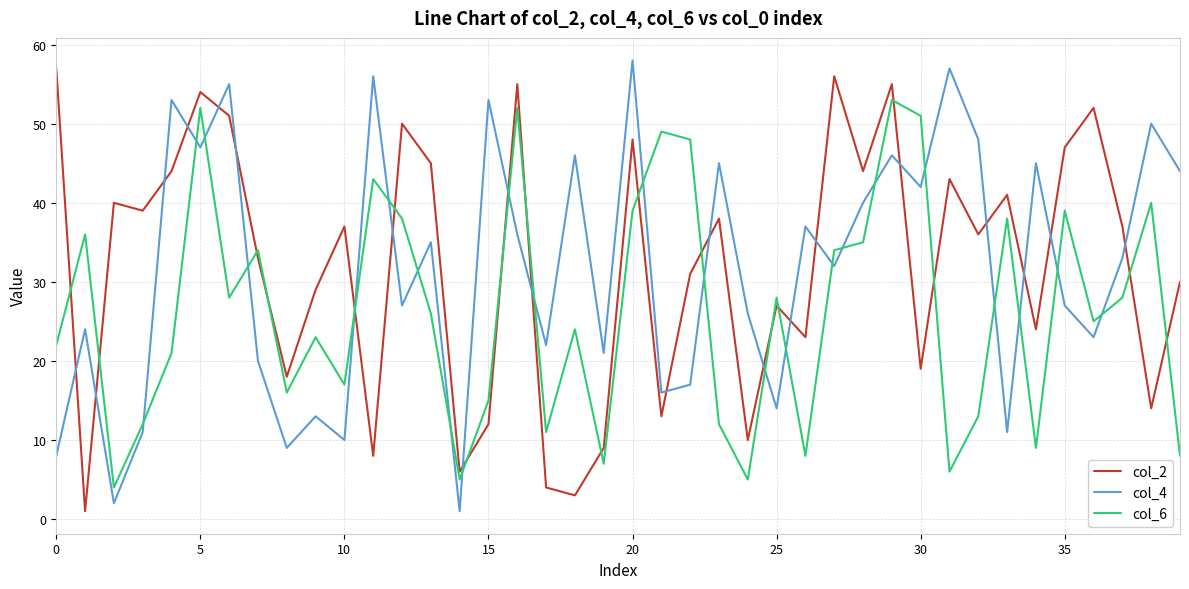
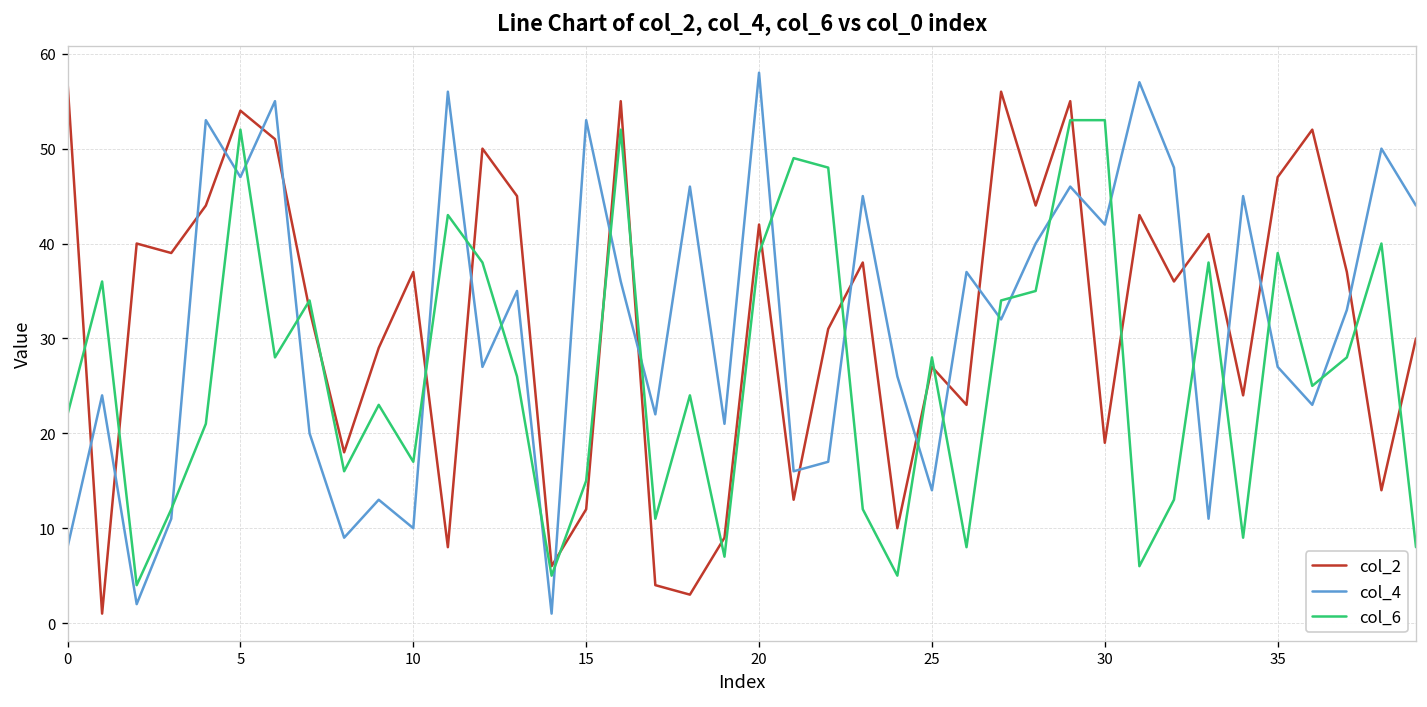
  {
    "col_2": {
      "0": 57,
      "5": 54,
      "10": 37,
      "15": 12,
-     "20": 48,
+     "20": 42,
      "25": 27,
      "30": 19,
      "35": 47
    },
    "col_4": {
      "0": 8,
      "5": 47,
      "10": 10,
      "15": 53,
      "20": 58,
      "25": 14,
      "30": 42,
      "35": 27
    },
    "col_6": {
      "0": 22,
      "5": 52,
      "10": 17,
      "15": 15,
      "20": 39,
      "25": 28,
-     "30": 51,
+     "30": 53,
      "35": 39
    }
  }
